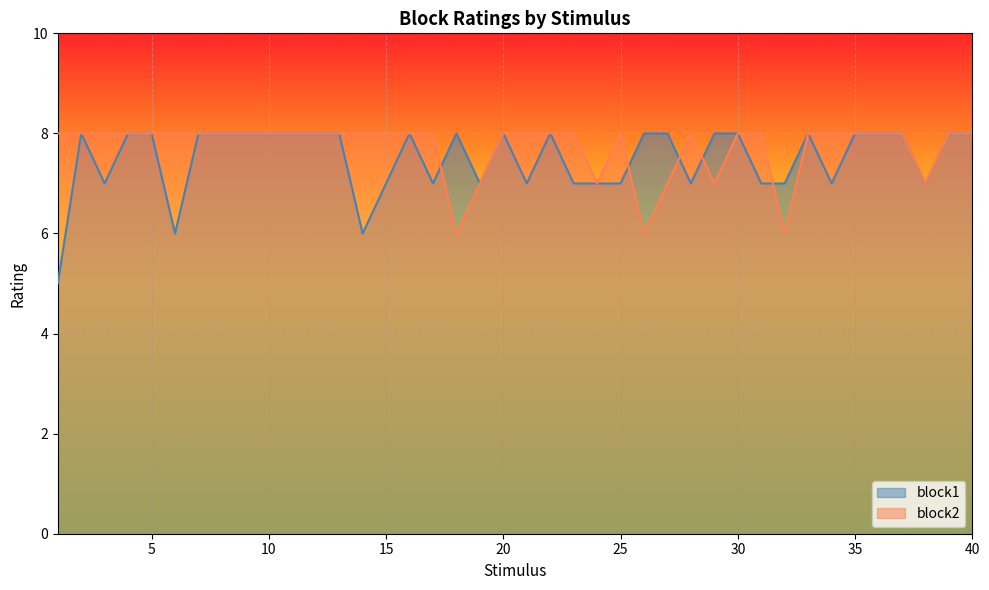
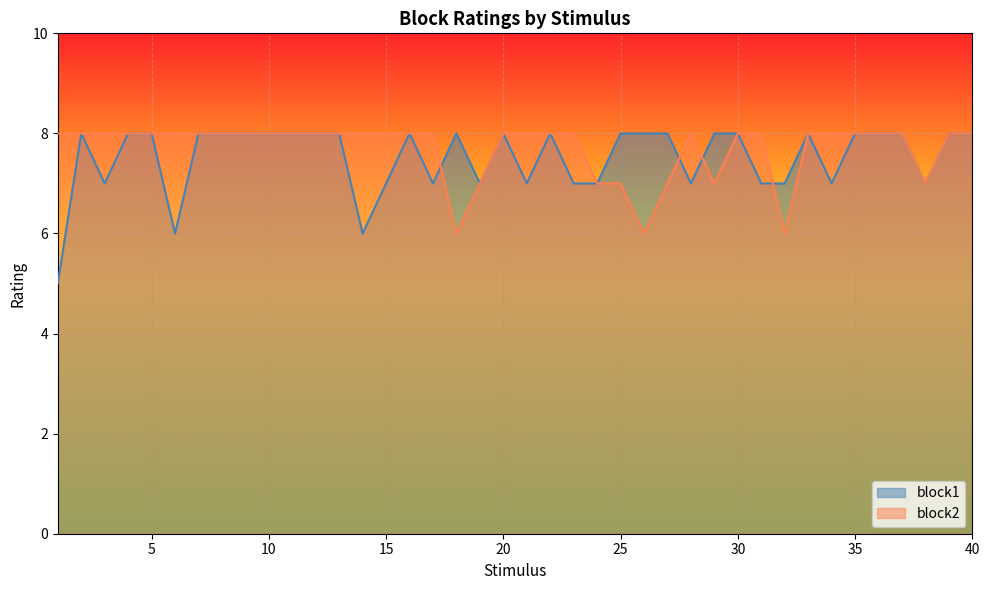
  {
    "block1": {
      "15": 7,
-     "25": 7
+     "25": 8
    },
    "block2": {
      "15": 8,
-     "25": 8
+     "25": 7
    }
  }
